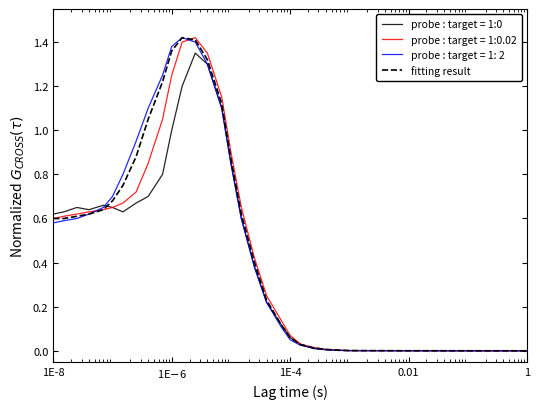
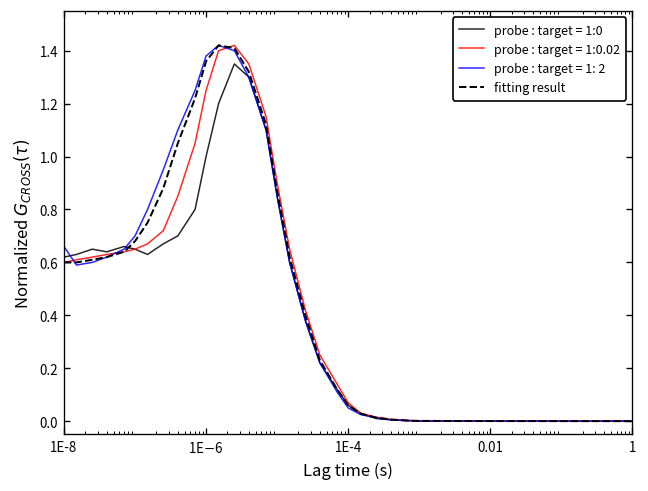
  {
    "probe : target = 1: 2": {
-     "1E-8": 0.58
+     "1E-8": 0.66
    }
  }
